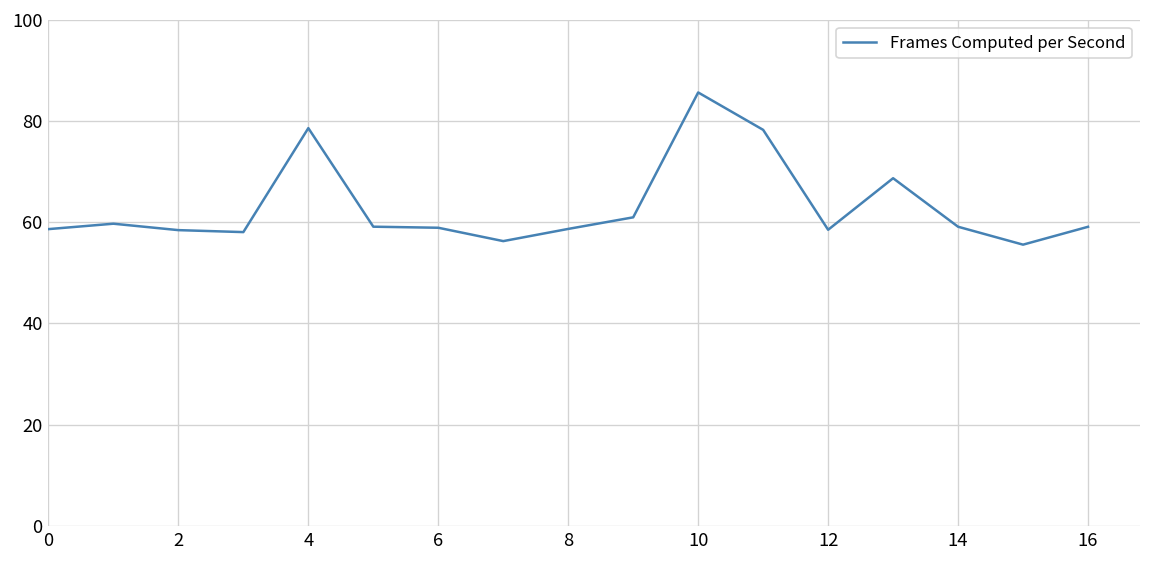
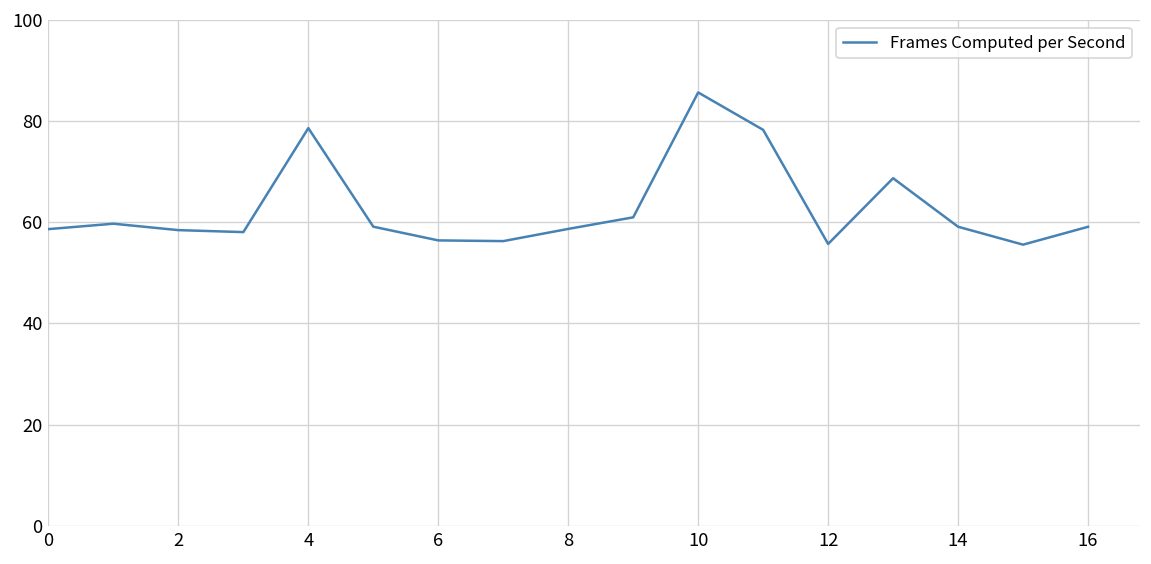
  {
    "0": 59,
    "2": 58,
    "4": 79,
-   "6": 59,
+   "6": 56,
    "8": 59,
    "10": 86,
-   "12": 59,
+   "12": 56,
    "14": 59,
    "16": 59
  }
